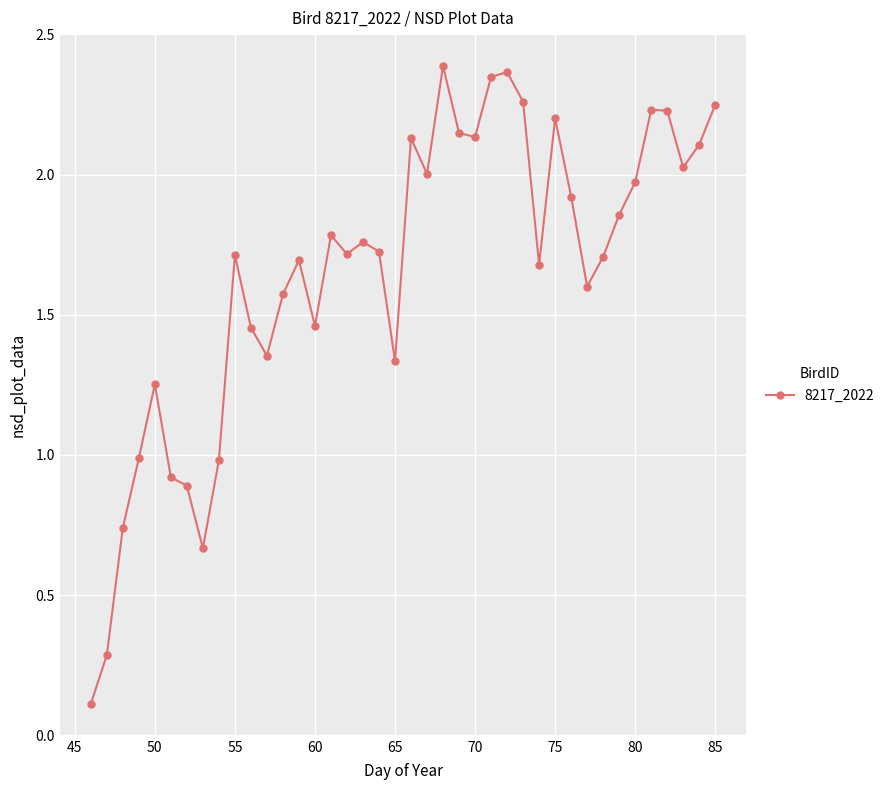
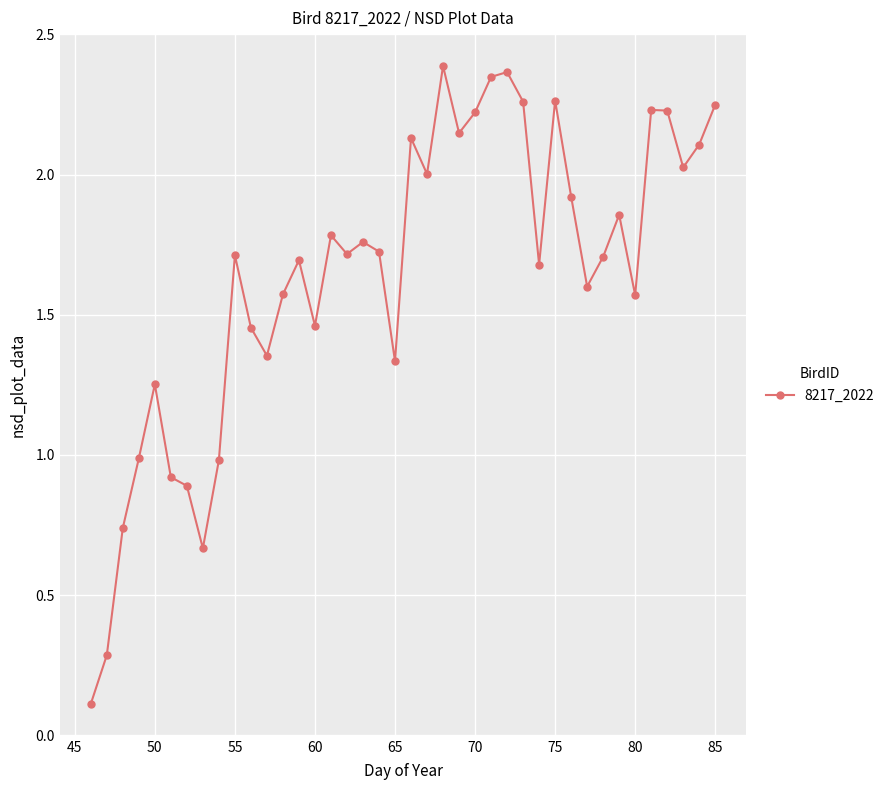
  {
    "50": 1.25,
    "55": 1.71,
    "60": 1.46,
    "65": 1.33,
-   "70": 2.13,
-   "75": 2.20,
-   "80": 1.97,
+   "70": 2.22,
+   "75": 2.26,
+   "80": 1.57,
    "85": 2.25
  }
